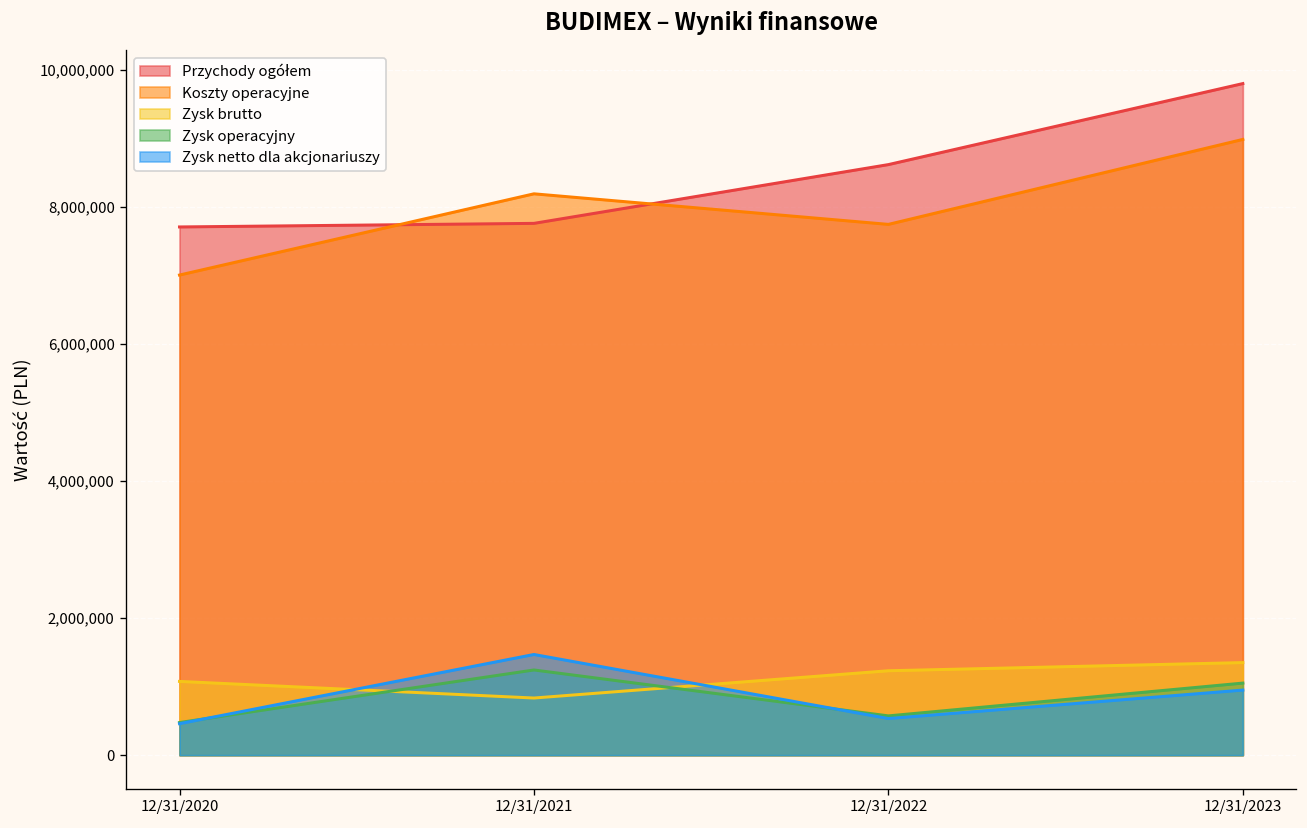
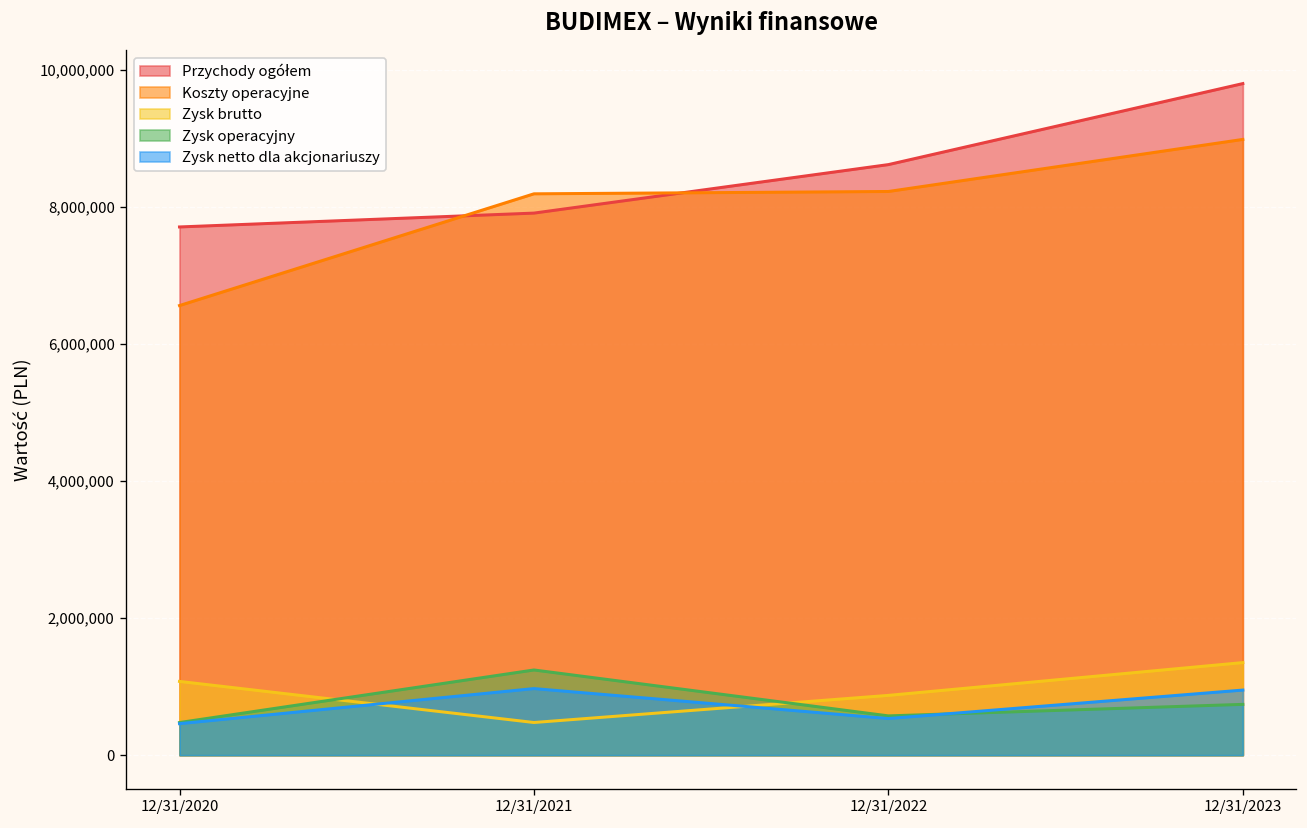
  {
    "Przychody ogółem": {
      "12/31/2020": "7,700,000",
-     "12/31/2021": "7,800,000",
+     "12/31/2021": "7,900,000",
      "12/31/2022": "8,600,000",
      "12/31/2023": "9,800,000"
    },
    "Koszty operacyjne": {
-     "12/31/2020": "7,000,000",
+     "12/31/2020": "6,600,000",
      "12/31/2021": "8,200,000",
-     "12/31/2022": "7,700,000",
+     "12/31/2022": "8,200,000",
      "12/31/2023": "9,000,000"
    },
    "Zysk brutto": {
      "12/31/2020": "1,100,000",
-     "12/31/2021": "800,000",
-     "12/31/2022": "1,200,000",
+     "12/31/2021": "500,000",
+     "12/31/2022": "900,000",
      "12/31/2023": "1,400,000"
    },
    "Zysk operacyjny": {
      "12/31/2021": "1,200,000",
-     "12/31/2023": "1,100,000"
+     "12/31/2023": "700,000"
    },
    "Zysk netto dla akcjonariuszy": {
-     "12/31/2021": "1,500,000",
+     "12/31/2021": "1,000,000",
      "12/31/2023": "900,000"
    }
  }
